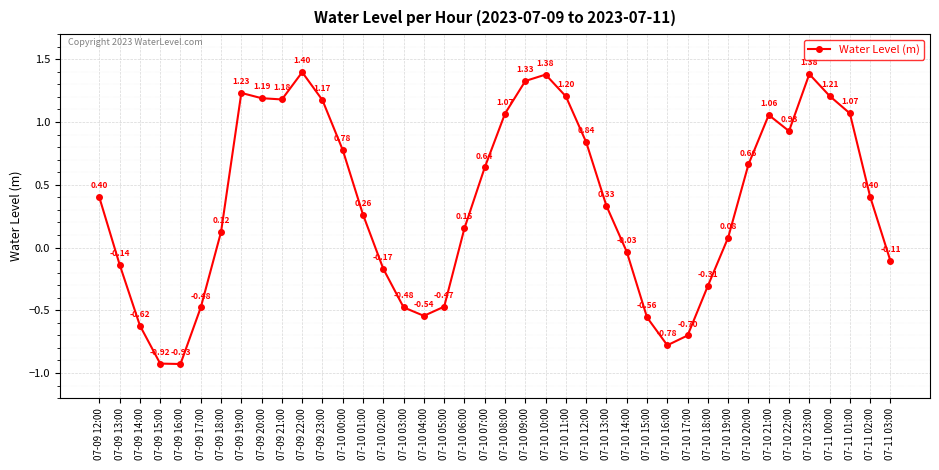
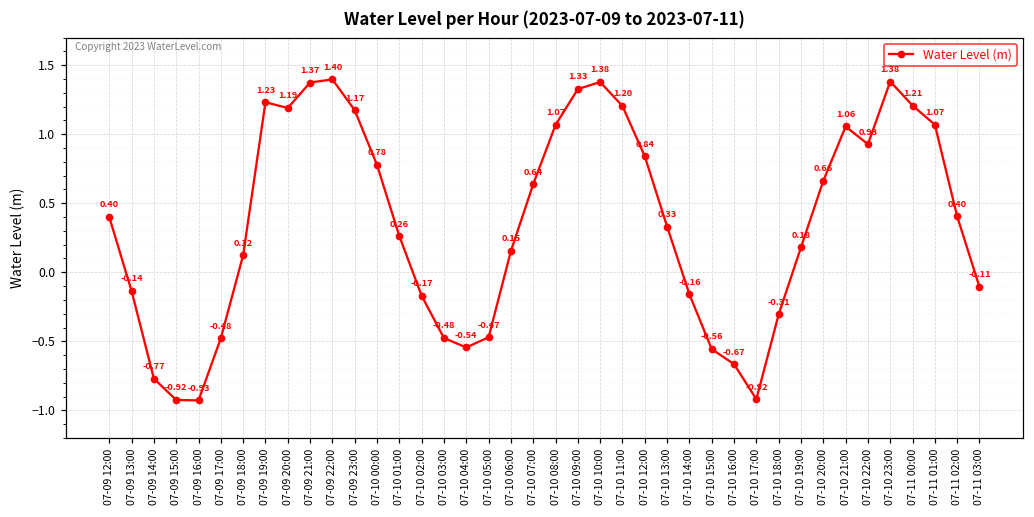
  {
    "07-09 12:00": 0.40,
    "07-09 13:00": -0.14,
-   "07-09 14:00": -0.62,
+   "07-09 14:00": -0.77,
    "07-09 15:00": -0.92,
    "07-09 16:00": -0.93,
    "07-09 17:00": -0.48,
    "07-09 18:00": 0.12,
    "07-09 19:00": 1.23,
    "07-09 20:00": 1.19,
-   "07-09 21:00": 1.18,
+   "07-09 21:00": 1.37,
    "07-09 22:00": 1.40,
    "07-09 23:00": 1.17,
    "07-10 00:00": 0.78,
    "07-10 01:00": 0.26,
    "07-10 02:00": -0.17,
    "07-10 03:00": -0.48,
    "07-10 04:00": -0.54,
    "07-10 05:00": -0.47,
    "07-10 06:00": 0.15,
    "07-10 07:00": 0.64,
    "07-10 08:00": 1.07,
    "07-10 09:00": 1.33,
    "07-10 10:00": 1.38,
    "07-10 11:00": 1.20,
    "07-10 12:00": 0.84,
    "07-10 13:00": 0.33,
-   "07-10 14:00": -0.03,
+   "07-10 14:00": -0.16,
    "07-10 15:00": -0.56,
-   "07-10 16:00": -0.78,
-   "07-10 17:00": -0.70,
+   "07-10 16:00": -0.67,
+   "07-10 17:00": -0.92,
    "07-10 18:00": -0.31,
-   "07-10 19:00": 0.08,
+   "07-10 19:00": 0.18,
    "07-10 20:00": 0.66,
    "07-10 21:00": 1.06,
    "07-10 22:00": 0.93,
    "07-11 00:00": 1.21,
    "07-11 01:00": 1.07,
    "07-11 02:00": 0.40,
    "07-11 03:00": -0.11
  }
